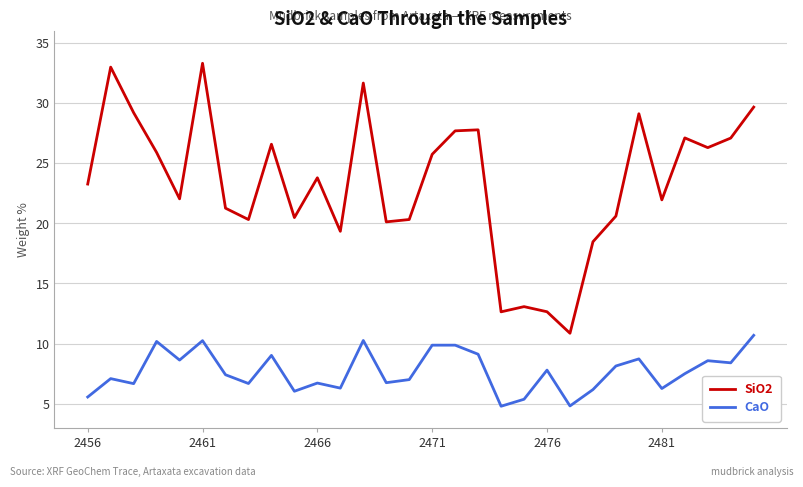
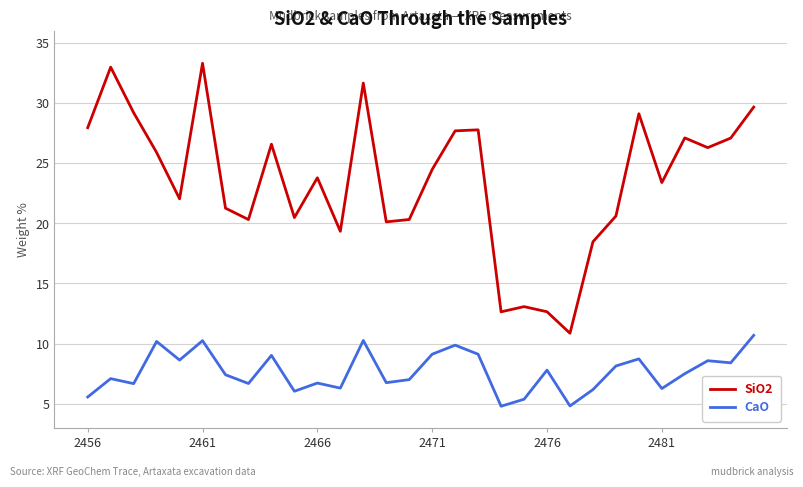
  {
    "SiO2": {
-     "2456": 23.3,
+     "2456": 27.9,
      "2461": 33.3,
      "2466": 23.8,
-     "2471": 25.7,
+     "2471": 24.5,
      "2476": 12.7,
-     "2481": 21.9
+     "2481": 23.4
    },
    "CaO": {
      "2456": 5.6,
      "2461": 10.2,
      "2466": 6.7,
-     "2471": 9.9,
+     "2471": 9.1,
      "2476": 7.8,
      "2481": 6.3
    }
  }
